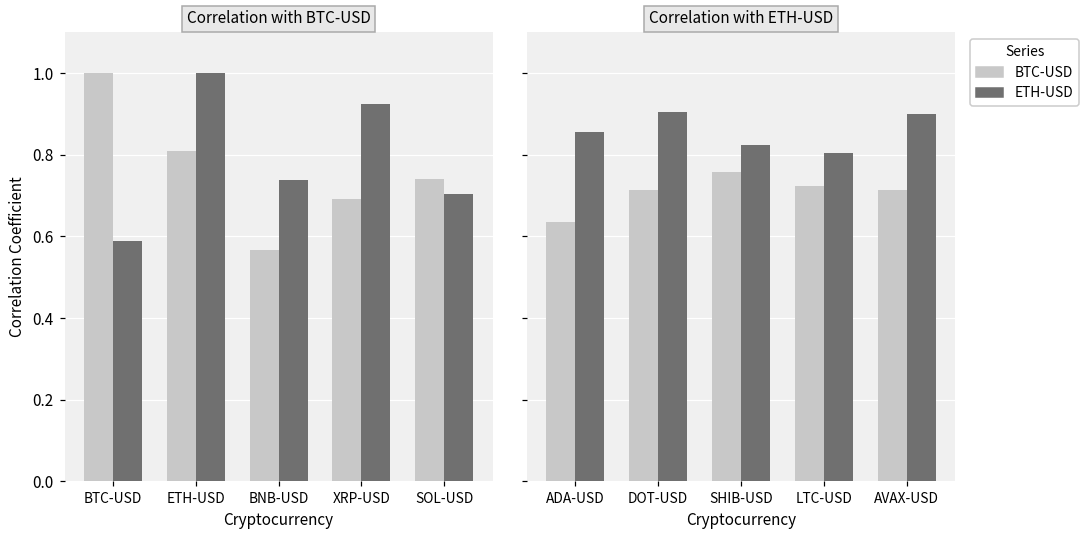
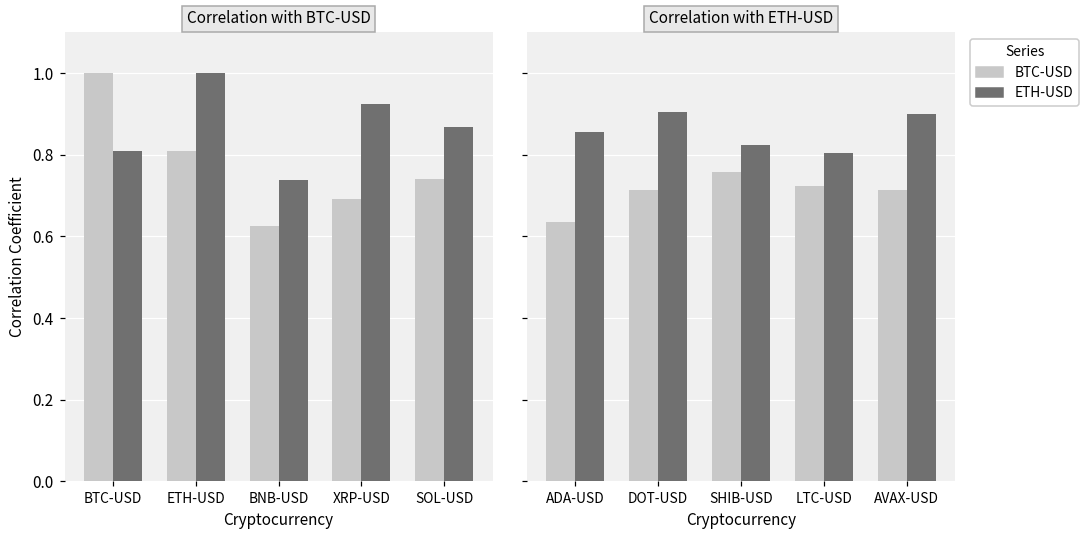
  {
    "Correlation with BTC-USD": {
      "BTC-USD": {
        "BTC-USD": 1.00,
        "ETH-USD": 0.81,
-       "BNB-USD": 0.57,
+       "BNB-USD": 0.63,
        "XRP-USD": 0.69,
        "SOL-USD": 0.74
      },
      "ETH-USD": {
-       "BTC-USD": 0.59,
+       "BTC-USD": 0.81,
        "ETH-USD": 1.00,
        "BNB-USD": 0.74,
        "XRP-USD": 0.92,
-       "SOL-USD": 0.71
+       "SOL-USD": 0.87
      }
    }
  }
